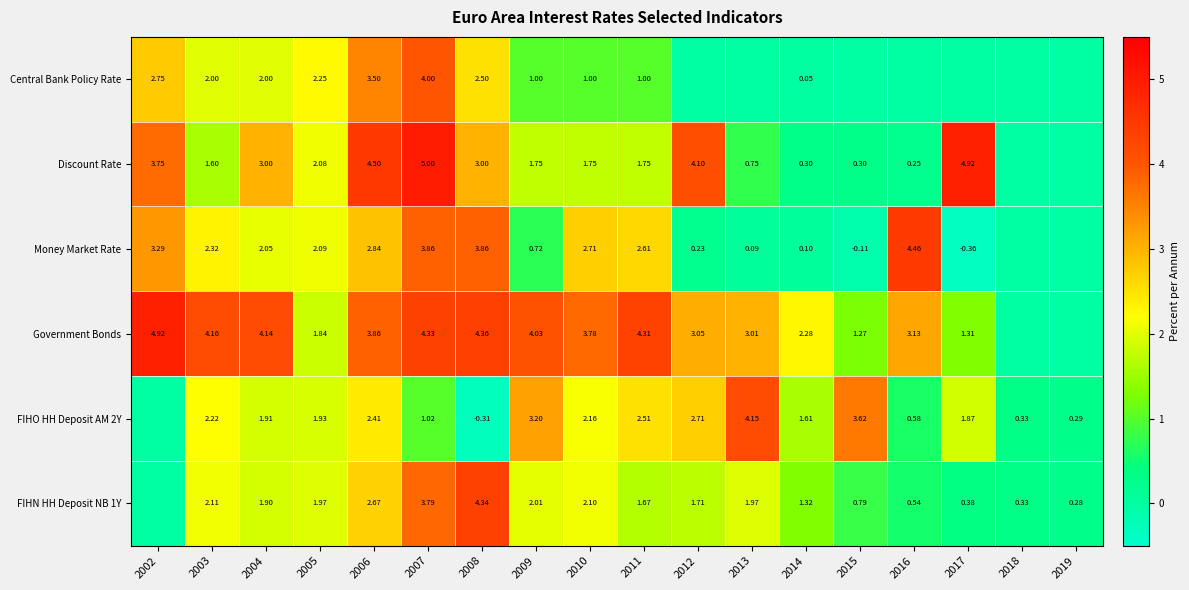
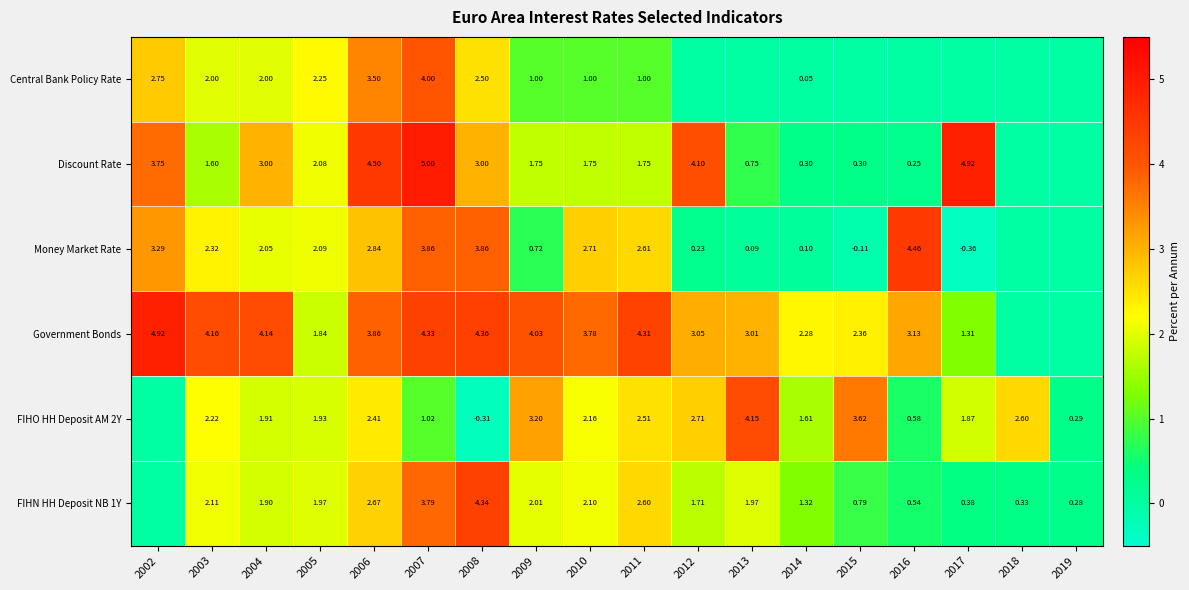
  {
    "Central Bank Policy Rate": {
      "2002": 2.75,
      "2003": 2.00,
      "2004": 2.00,
      "2005": 2.25,
      "2006": 3.50,
      "2007": 4.00,
      "2008": 2.50,
      "2009": 1.00,
      "2010": 1.00,
      "2011": 1.00,
      "2014": 0.05
    },
    "Discount Rate": {
      "2002": 3.75,
      "2003": 1.60,
      "2004": 3.00,
      "2005": 2.08,
      "2006": 4.50,
      "2007": 5.00,
      "2008": 3.00,
      "2009": 1.75,
      "2010": 1.75,
      "2011": 1.75,
      "2012": 4.10,
      "2013": 0.75,
      "2014": 0.30,
      "2015": 0.30,
      "2016": 0.25,
      "2017": 4.92
    },
    "Money Market Rate": {
      "2002": 3.29,
      "2003": 2.32,
      "2004": 2.05,
      "2005": 2.09,
      "2006": 2.84,
      "2007": 3.86,
      "2008": 3.86,
      "2009": 0.72,
      "2010": 2.71,
      "2011": 2.61,
      "2012": 0.23,
      "2013": 0.09,
      "2014": 0.10,
      "2015": -0.11,
      "2016": 4.46,
      "2017": -0.36
    },
    "Government Bonds": {
      "2002": 4.92,
      "2003": 4.16,
      "2004": 4.14,
      "2005": 1.84,
      "2006": 3.86,
      "2007": 4.33,
      "2008": 4.36,
      "2009": 4.03,
      "2010": 3.78,
      "2011": 4.31,
      "2012": 3.05,
      "2013": 3.01,
      "2014": 2.28,
-     "2015": 1.27,
+     "2015": 2.36,
      "2016": 3.13,
      "2017": 1.31
    },
    "FIHO HH Deposit AM 2Y": {
      "2003": 2.22,
      "2004": 1.91,
      "2005": 1.93,
      "2006": 2.41,
      "2007": 1.02,
      "2008": -0.31,
      "2009": 3.20,
      "2010": 2.16,
      "2011": 2.51,
      "2012": 2.71,
      "2013": 4.15,
      "2014": 1.61,
      "2015": 3.62,
      "2016": 0.58,
      "2017": 1.87,
-     "2018": 0.33,
+     "2018": 2.60,
      "2019": 0.29
    },
    "FIHN HH Deposit NB 1Y": {
      "2003": 2.11,
      "2004": 1.90,
      "2005": 1.97,
      "2006": 2.67,
      "2007": 3.79,
      "2008": 4.34,
      "2009": 2.01,
      "2010": 2.10,
-     "2011": 1.67,
+     "2011": 2.60,
      "2012": 1.71,
      "2013": 1.97,
      "2014": 1.32,
      "2015": 0.79,
      "2016": 0.54,
      "2017": 0.38,
      "2018": 0.33,
      "2019": 0.28
    }
  }
